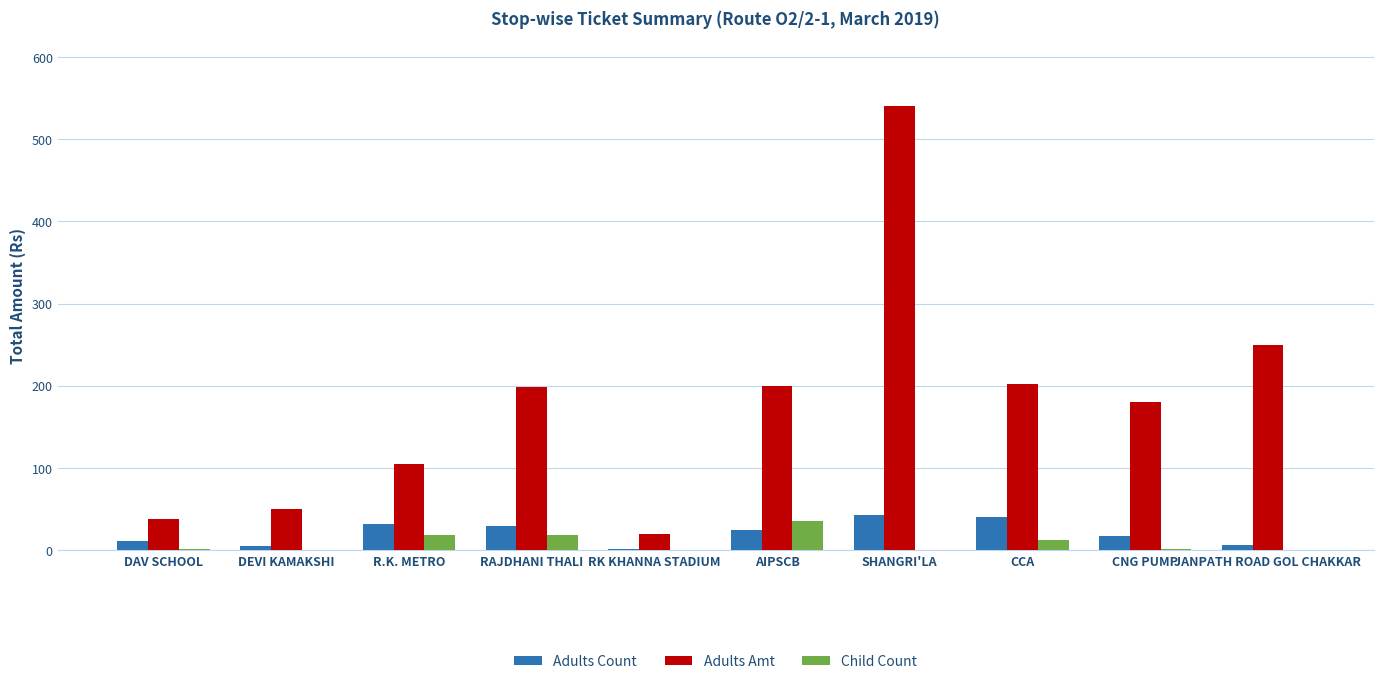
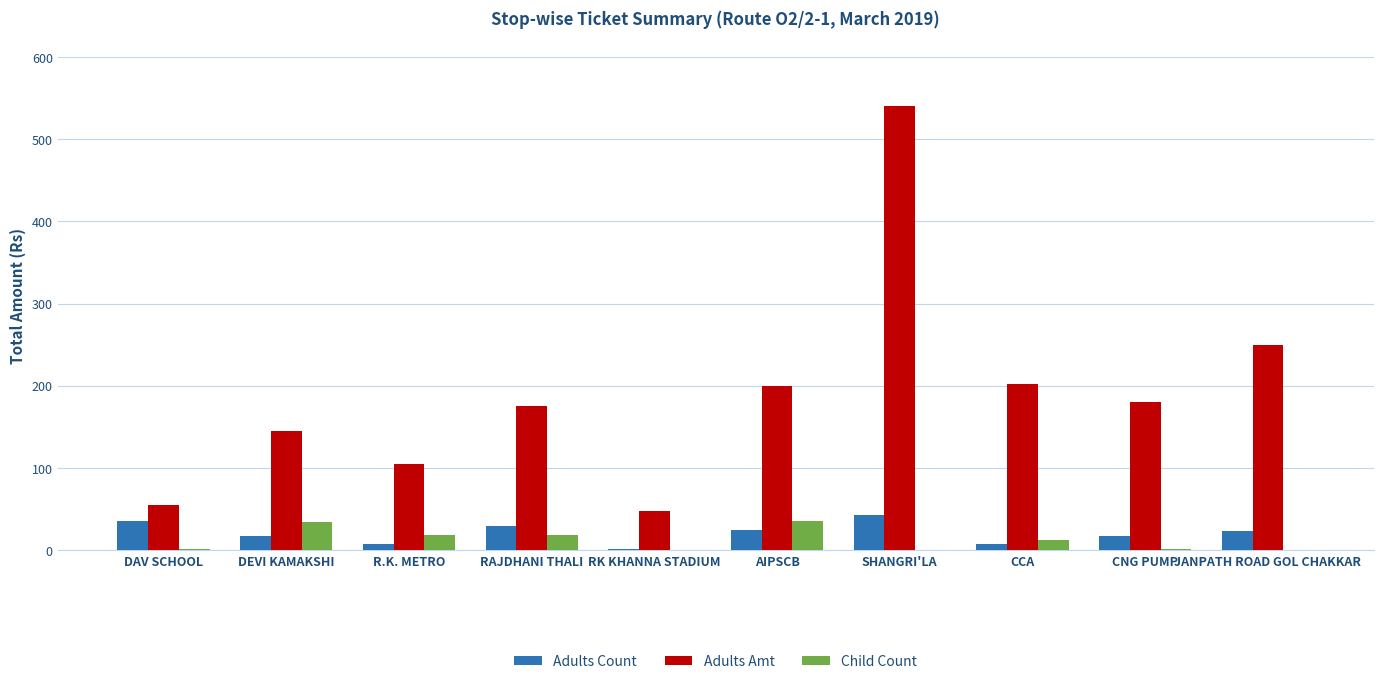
  {
    "Adults Count": {
-     "DAV SCHOOL": 10,
-     "DEVI KAMAKSHI": 10,
-     "R.K. METRO": 30,
+     "DAV SCHOOL": 40,
+     "DEVI KAMAKSHI": 20,
+     "R.K. METRO": 10,
      "RAJDHANI THALI": 30,
      "AIPSCB": 20,
      "SHANGRI'LA": 40,
-     "CCA": 40,
+     "CCA": 10,
      "CNG PUMP": 20,
-     "JANPATH ROAD GOL CHAKKAR": 10
+     "JANPATH ROAD GOL CHAKKAR": 20
    },
    "Adults Amt": {
-     "DAV SCHOOL": 40,
-     "DEVI KAMAKSHI": 50,
+     "DAV SCHOOL": 60,
+     "DEVI KAMAKSHI": 150,
      "R.K. METRO": 110,
-     "RAJDHANI THALI": 200,
-     "RK KHANNA STADIUM": 20,
+     "RAJDHANI THALI": 180,
+     "RK KHANNA STADIUM": 50,
      "AIPSCB": 200,
      "SHANGRI'LA": 540,
      "CCA": 200,
      "CNG PUMP": 180,
      "JANPATH ROAD GOL CHAKKAR": 250
    },
    "Child Count": {
-     "DEVI KAMAKSHI": 0,
+     "DEVI KAMAKSHI": 30,
      "R.K. METRO": 20,
      "RAJDHANI THALI": 20,
      "RK KHANNA STADIUM": 0,
      "AIPSCB": 40,
      "SHANGRI'LA": 0,
      "CCA": 10,
      "JANPATH ROAD GOL CHAKKAR": 0
    }
  }
